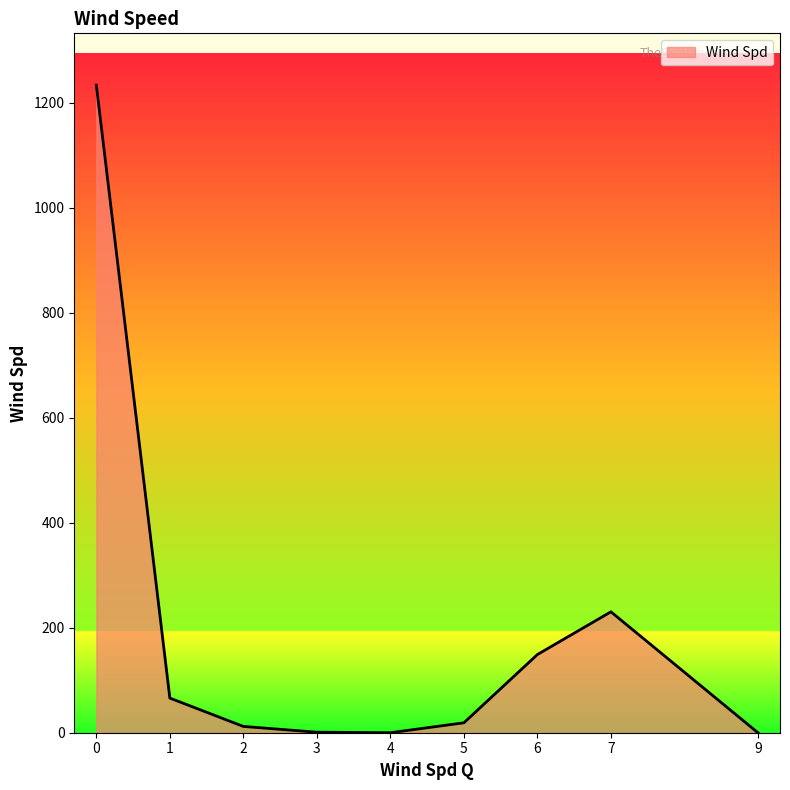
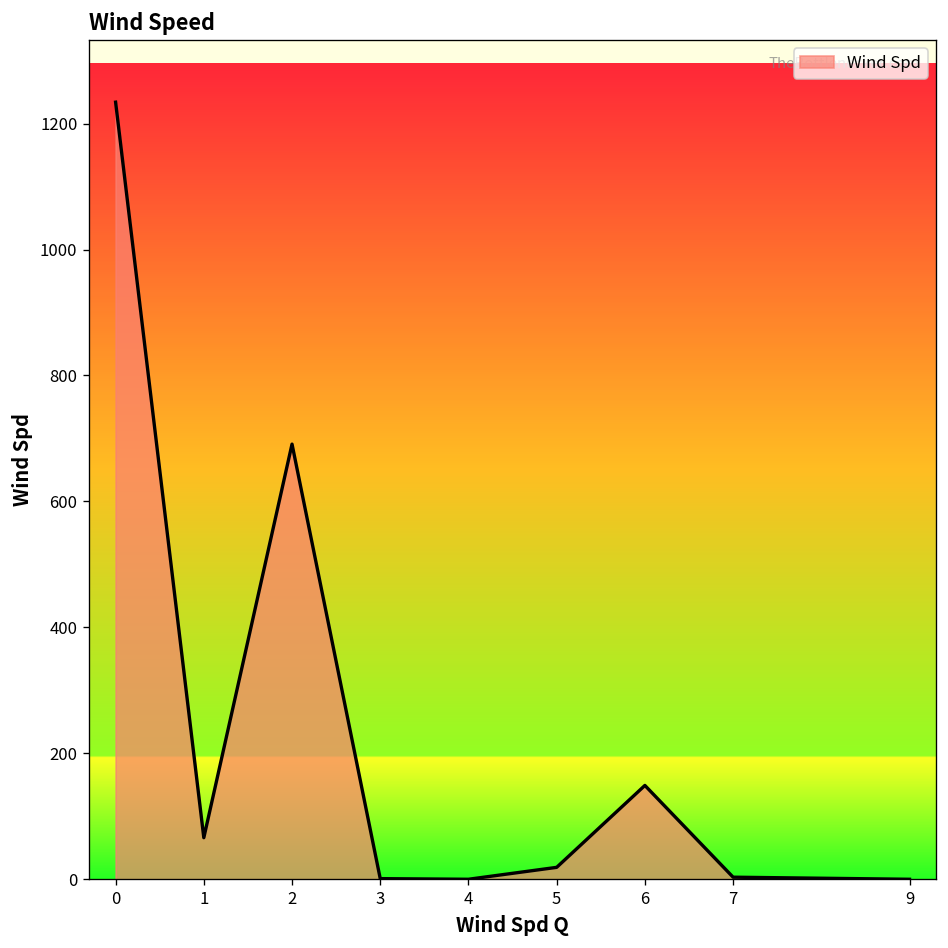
  {
    "0": 1230,
    "1": 70,
-   "2": 10,
+   "2": 690,
    "3": 0,
    "4": 0,
    "5": 20,
    "6": 150,
-   "7": 230,
+   "7": 0,
    "9": 0
  }
